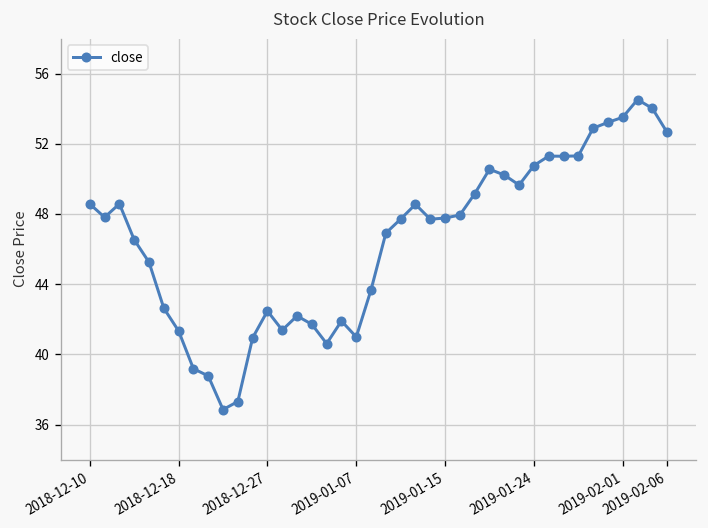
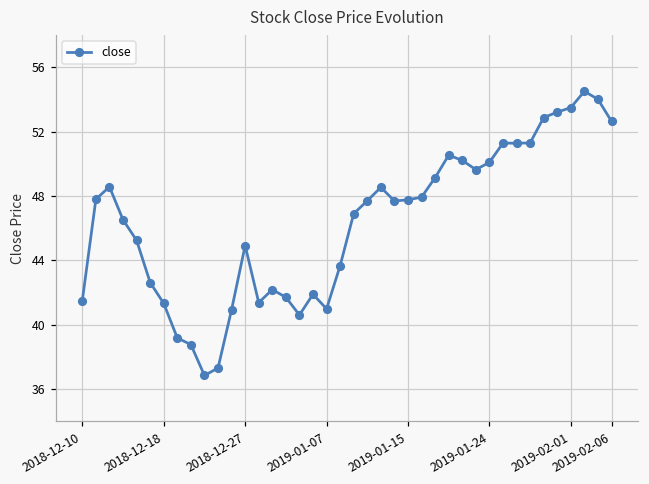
  {
-   "2018-12-10": 48.6,
+   "2018-12-10": 41.5,
    "2018-12-18": 41.3,
-   "2018-12-27": 42.5,
+   "2018-12-27": 44.9,
    "2019-01-07": 41.0,
    "2019-01-15": 47.8,
-   "2019-01-24": 50.8,
+   "2019-01-24": 50.1,
    "2019-02-01": 53.5,
    "2019-02-06": 52.7
  }
